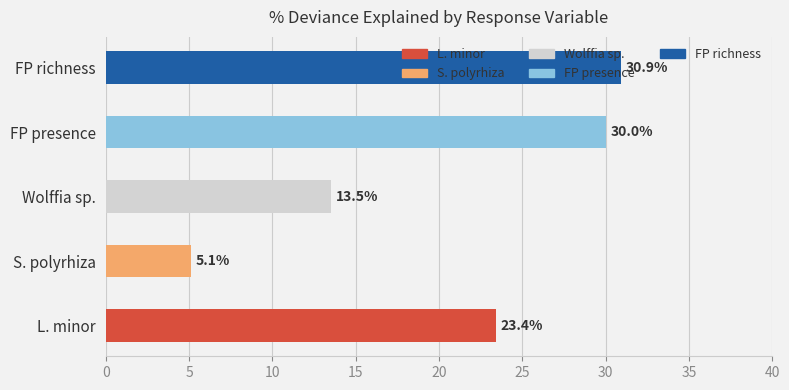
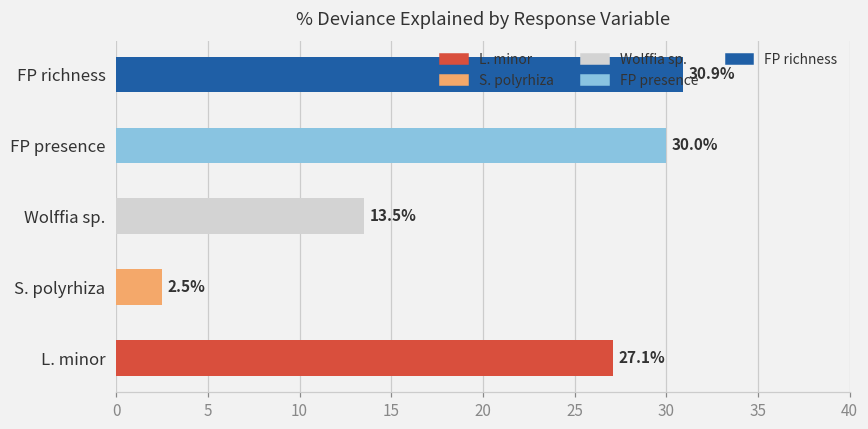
  {
    "FP richness": "30.9%",
    "FP presence": "30.0%",
    "Wolffia sp.": "13.5%",
-   "S. polyrhiza": "5.1%",
-   "L. minor": "23.4%"
+   "S. polyrhiza": "2.5%",
+   "L. minor": "27.1%"
  }
